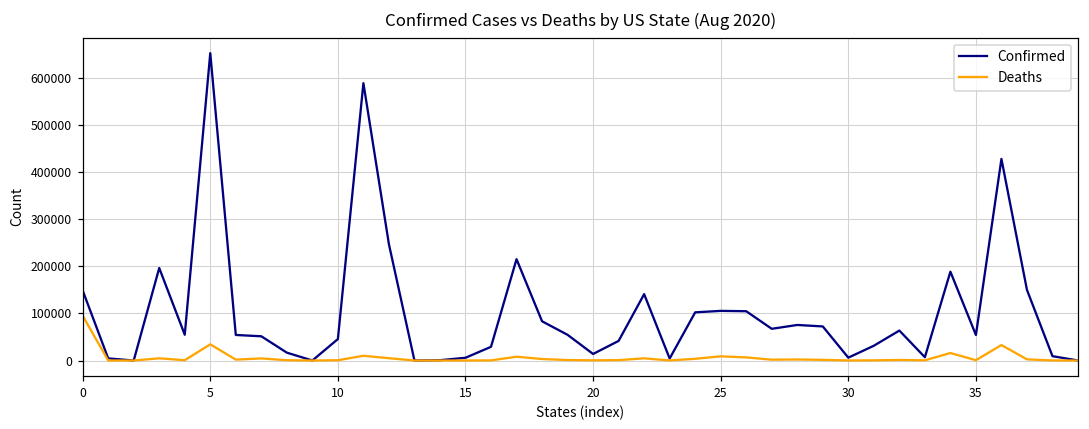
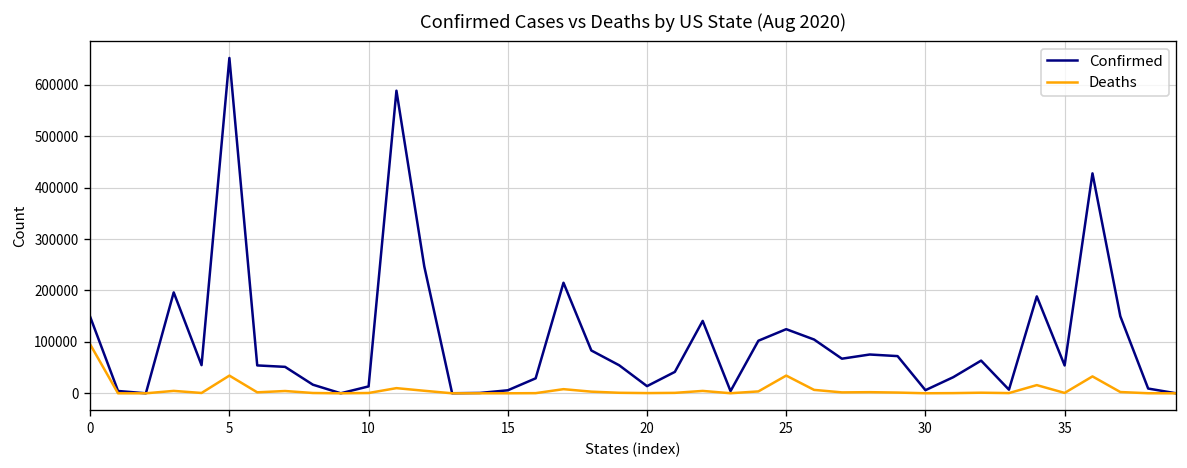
  {
    "Confirmed": {
      "0": 150000,
      "5": 650000,
-     "10": 50000,
+     "10": 10000,
      "20": 10000,
-     "25": 110000,
+     "25": 120000,
      "30": 10000,
      "35": 50000
    },
    "Deaths": {
      "0": 100000,
      "5": 30000,
      "10": 0,
      "20": 0,
-     "25": 10000,
+     "25": 30000,
      "30": 0,
      "35": 0
    }
  }
